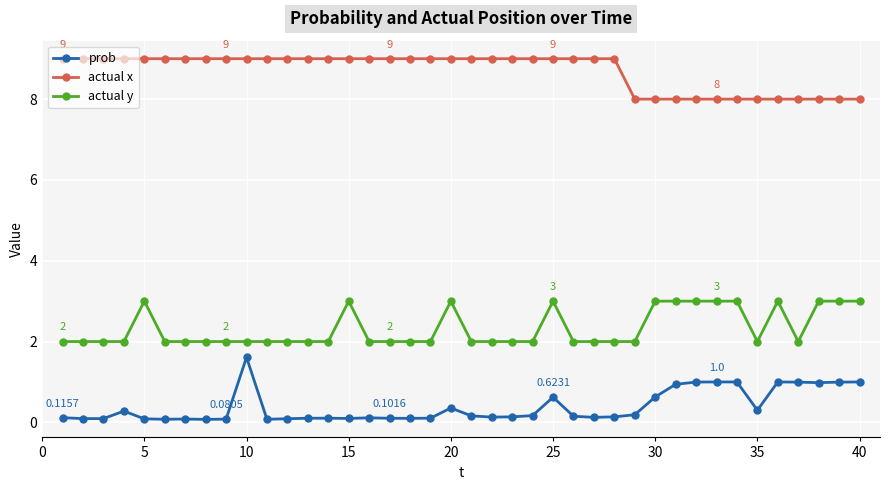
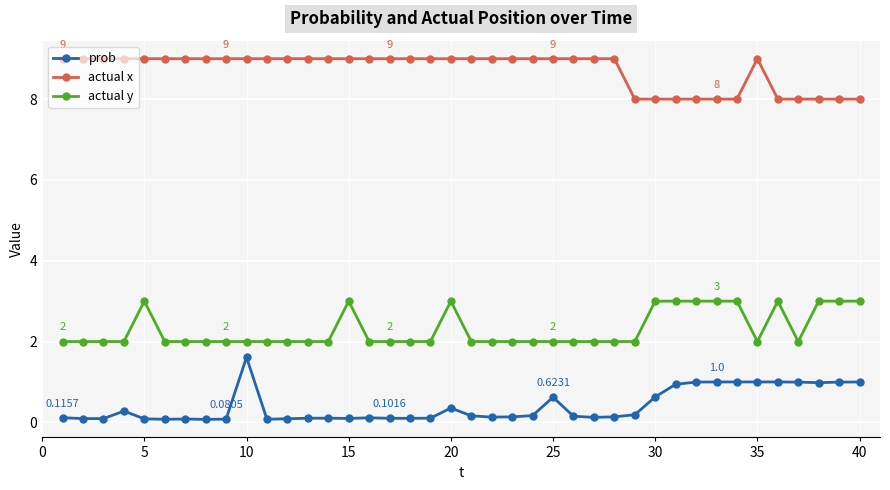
  {
    "prob": {
      "5": 0.1,
      "15": 0.1,
      "20": 0.4,
      "30": 0.6,
-     "35": 0.3,
+     "35": 1.0,
      "40": 1.0
    },
    "actual x": {
      "5": 9,
      "15": 9,
      "20": 9,
      "30": 8,
-     "35": 8,
+     "35": 9,
      "40": 8
    },
    "actual y": {
-     "25": 3
+     "25": 2
    }
  }
